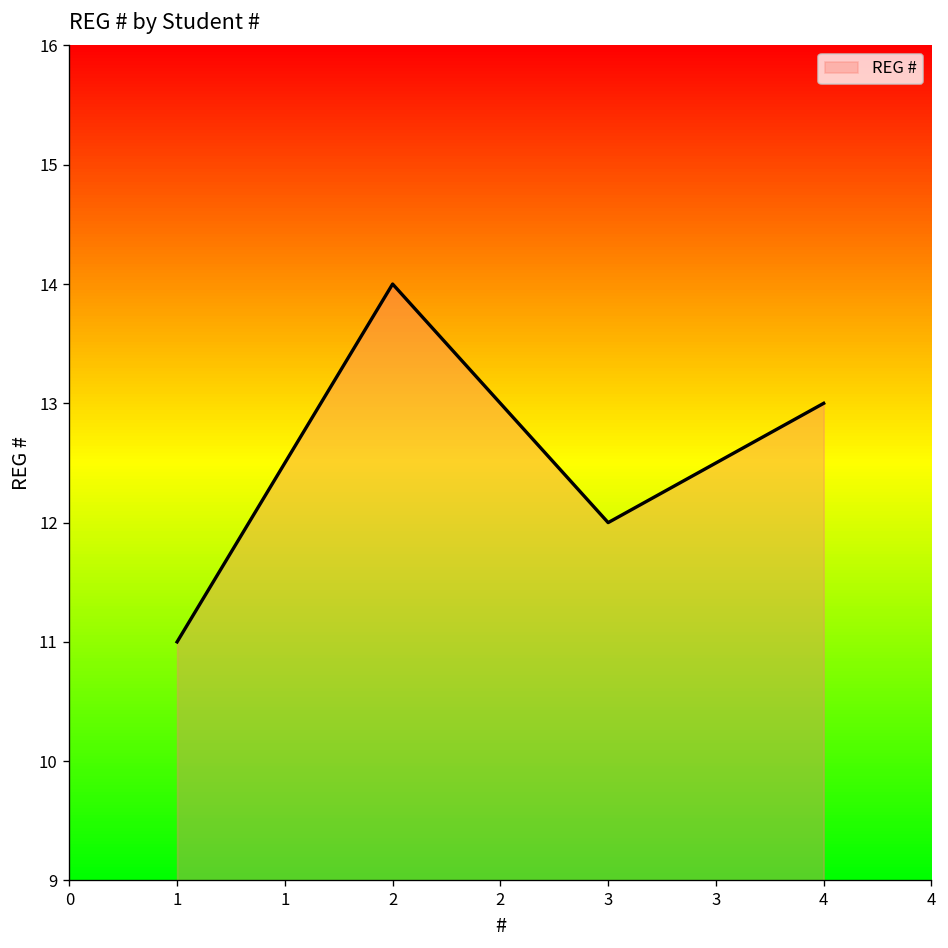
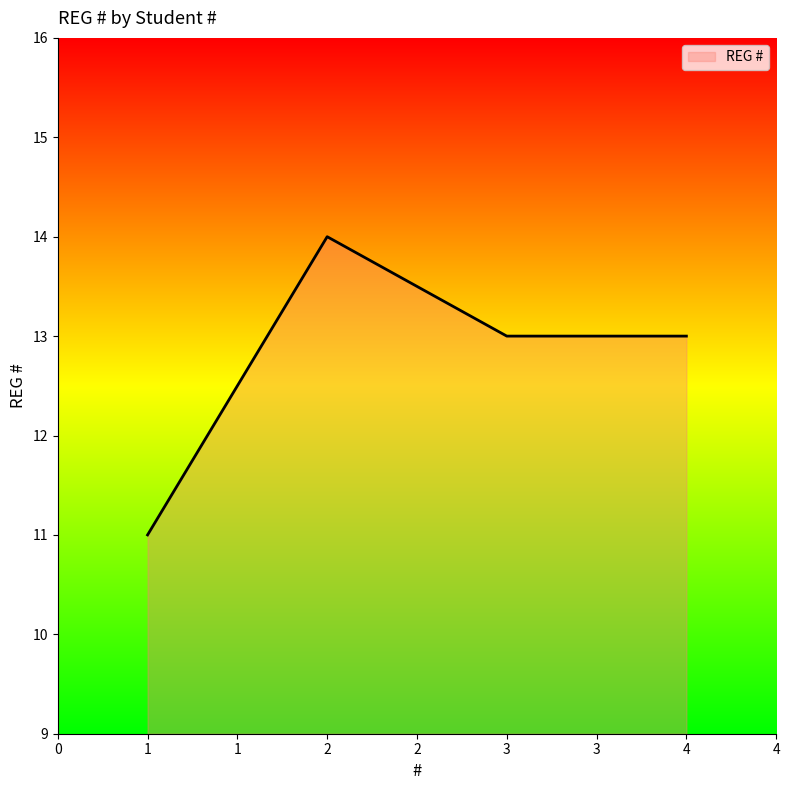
  {
    "1": 11,
    "2": 14,
-   "3": 12,
+   "3": 13,
    "4": 13
  }
